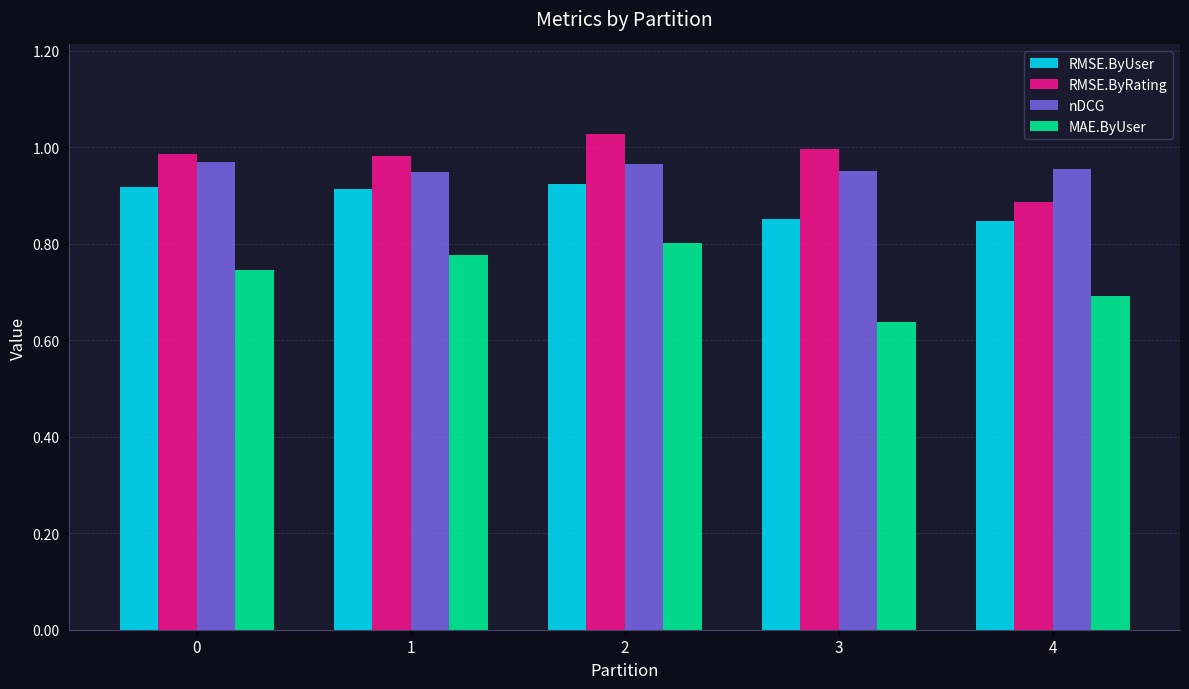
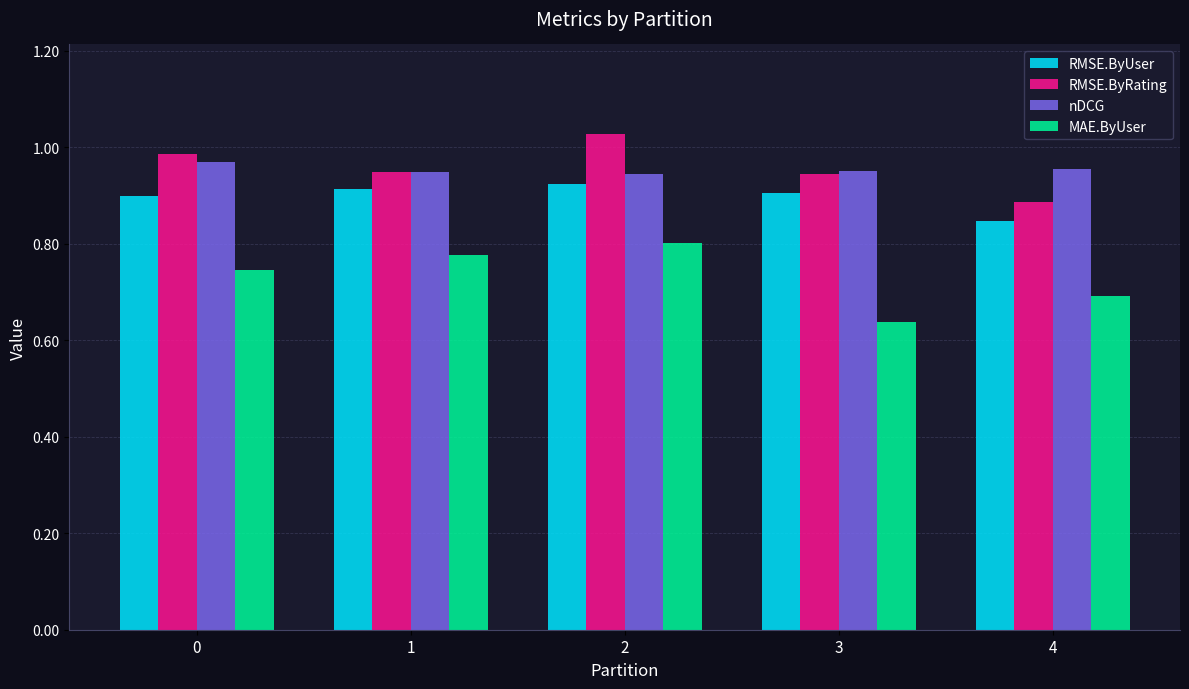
  {
    "RMSE.ByUser": {
-     "0": 0.92,
+     "0": 0.90,
      "1": 0.91,
      "2": 0.92,
-     "3": 0.85,
+     "3": 0.90,
      "4": 0.85
    },
    "RMSE.ByRating": {
      "0": 0.99,
-     "1": 0.98,
+     "1": 0.95,
      "2": 1.03,
-     "3": 1.00,
+     "3": 0.94,
      "4": 0.89
    },
    "nDCG": {
      "0": 0.97,
      "1": 0.95,
-     "2": 0.96,
+     "2": 0.94,
      "3": 0.95,
      "4": 0.95
    },
    "MAE.ByUser": {
      "0": 0.75,
      "1": 0.78,
      "2": 0.80,
      "3": 0.64,
      "4": 0.69
    }
  }
